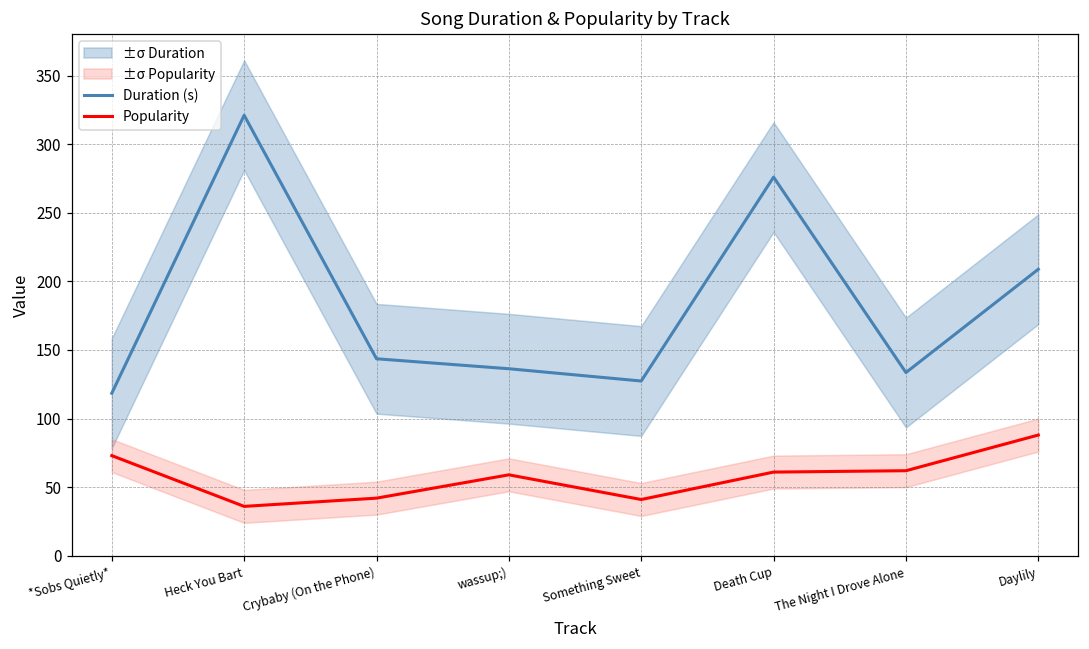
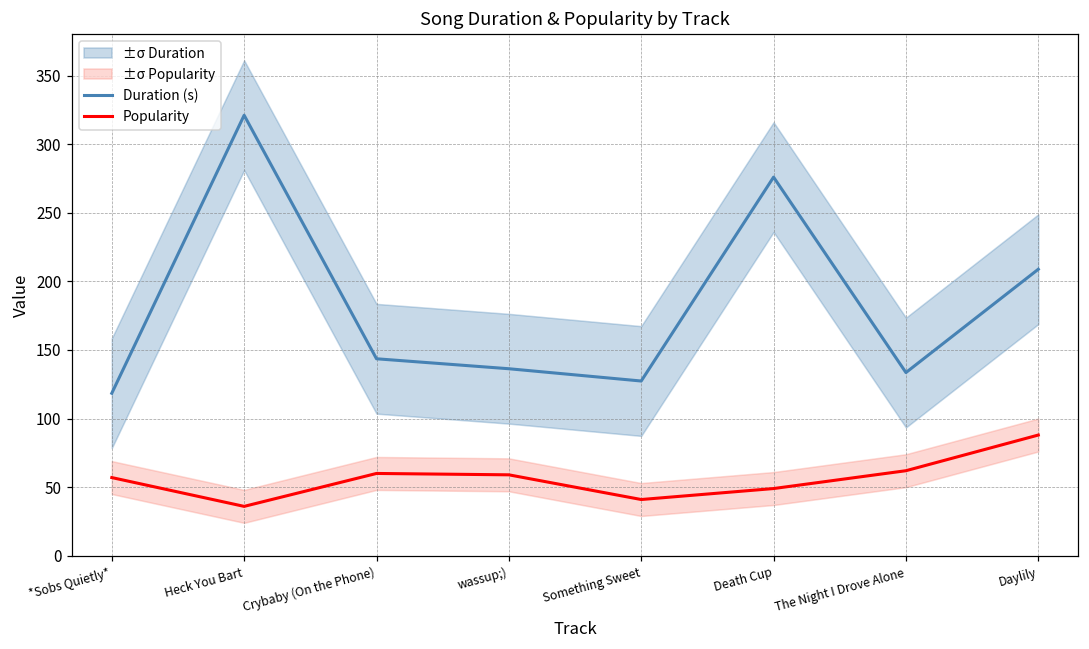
  {
    "Popularity": {
-     "*Sobs Quietly*": 73,
+     "*Sobs Quietly*": 57,
      "Heck You Bart": 36,
-     "Crybaby (On the Phone)": 42,
+     "Crybaby (On the Phone)": 60,
      "wassup;)": 59,
      "Something Sweet": 41,
-     "Death Cup": 61,
+     "Death Cup": 49,
      "The Night I Drove Alone": 62,
      "Daylily": 88
    }
  }
